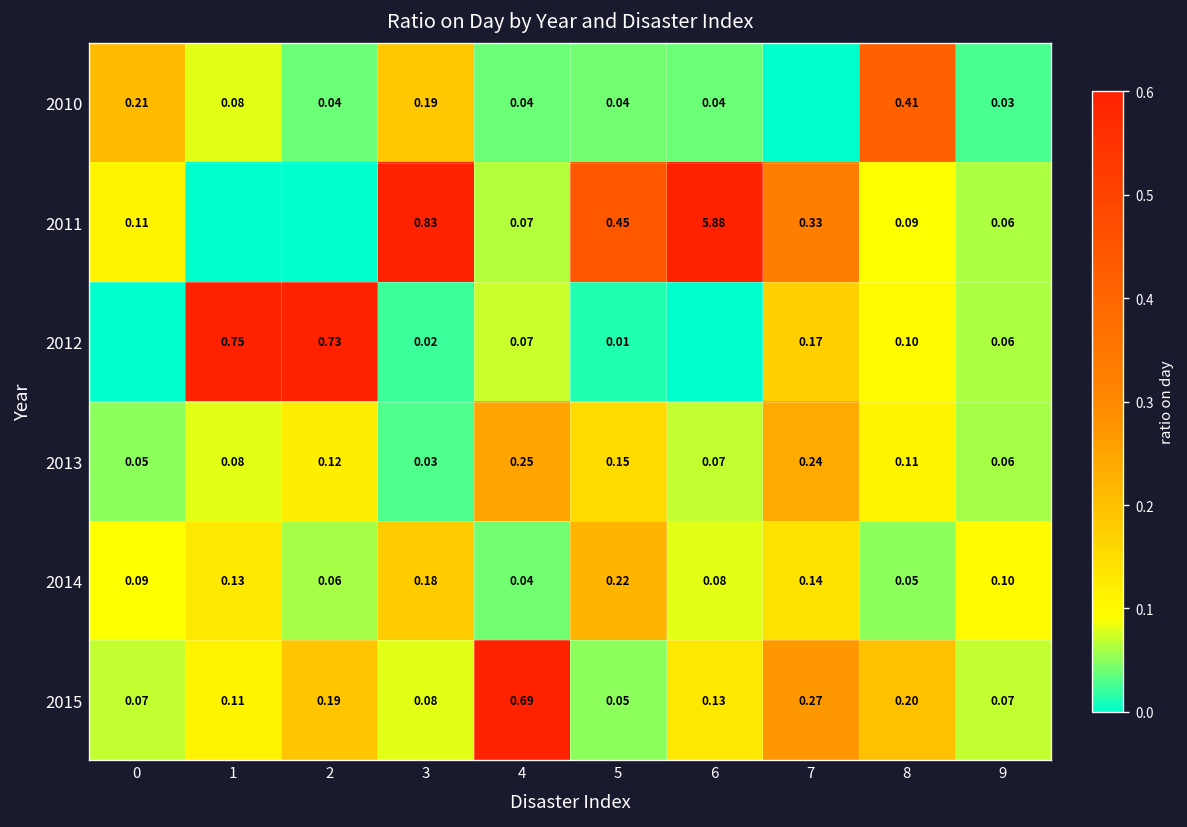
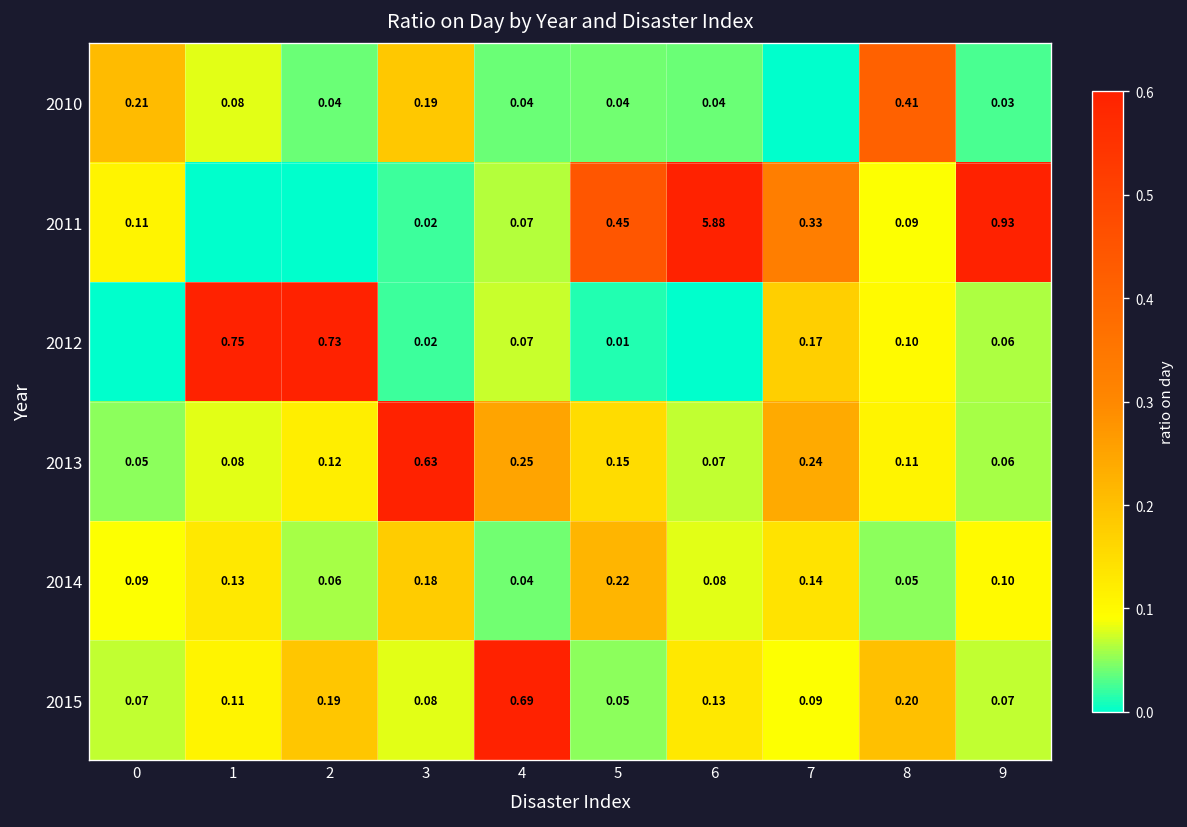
  {
    "2010": {
      "0": 0.21,
      "1": 0.08,
      "2": 0.04,
      "3": 0.19,
      "4": 0.04,
      "5": 0.04,
      "6": 0.04,
      "8": 0.41,
      "9": 0.03
    },
    "2011": {
      "0": 0.11,
-     "3": 0.83,
+     "3": 0.02,
      "4": 0.07,
      "5": 0.45,
      "6": 5.88,
      "7": 0.33,
      "8": 0.09,
-     "9": 0.06
+     "9": 0.93
    },
    "2012": {
      "1": 0.75,
      "2": 0.73,
      "3": 0.02,
      "4": 0.07,
      "5": 0.01,
      "7": 0.17,
      "8": 0.10,
      "9": 0.06
    },
    "2013": {
      "0": 0.05,
      "1": 0.08,
      "2": 0.12,
-     "3": 0.03,
+     "3": 0.63,
      "4": 0.25,
      "5": 0.15,
      "6": 0.07,
      "7": 0.24,
      "8": 0.11,
      "9": 0.06
    },
    "2014": {
      "0": 0.09,
      "1": 0.13,
      "2": 0.06,
      "3": 0.18,
      "4": 0.04,
      "5": 0.22,
      "6": 0.08,
      "7": 0.14,
      "8": 0.05,
      "9": 0.10
    },
    "2015": {
      "0": 0.07,
      "1": 0.11,
      "2": 0.19,
      "3": 0.08,
      "4": 0.69,
      "5": 0.05,
      "6": 0.13,
-     "7": 0.27,
+     "7": 0.09,
      "8": 0.20,
      "9": 0.07
    }
  }
